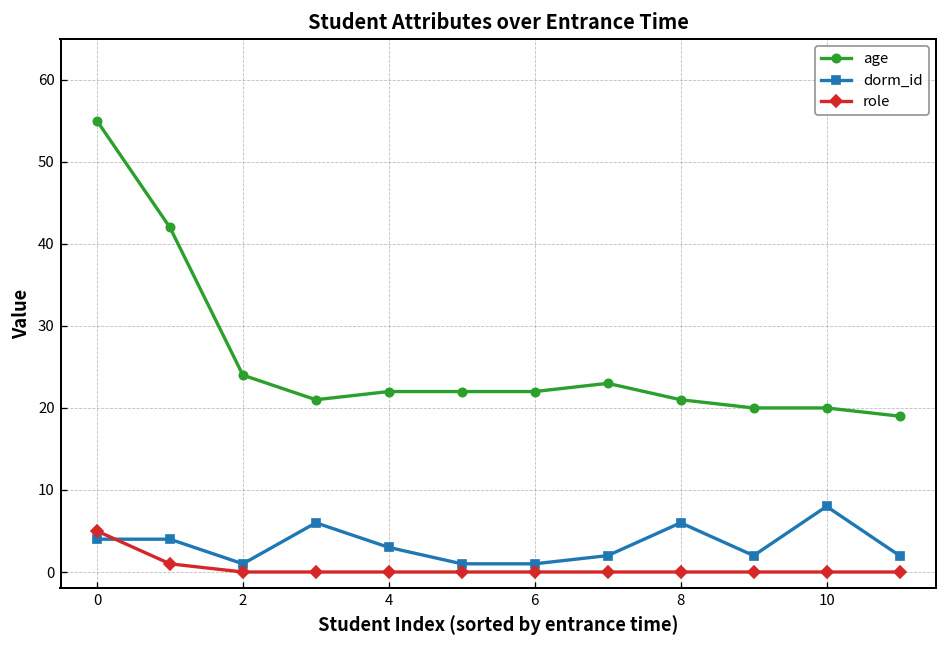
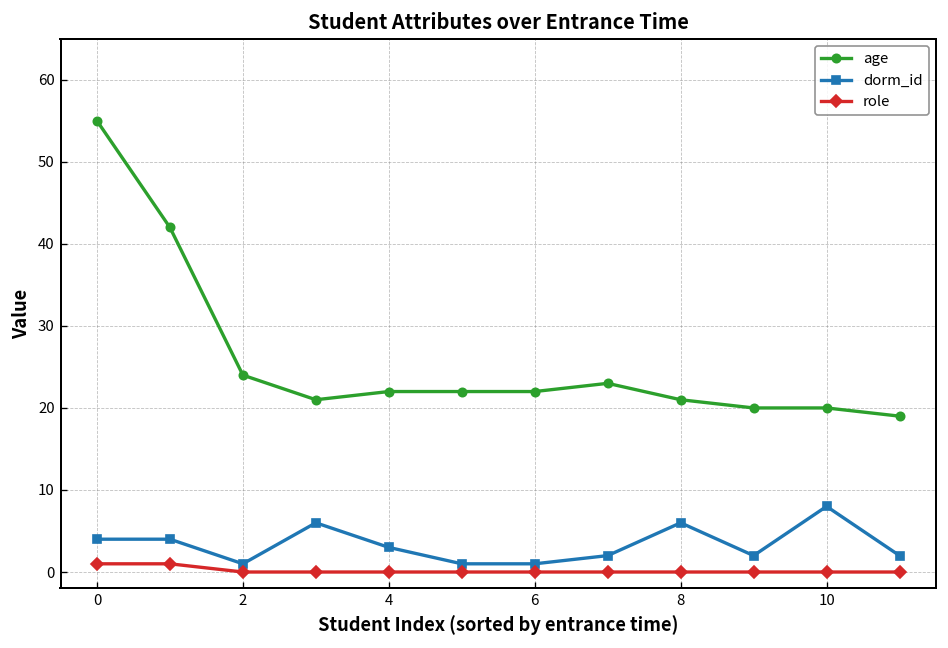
  {
    "age": {
      "0": 55,
      "2": 24,
      "4": 22,
      "6": 22,
      "8": 21,
      "10": 20
    },
    "dorm_id": {
      "0": 4,
      "2": 1,
      "4": 3,
      "6": 1,
      "8": 6,
      "10": 8
    },
    "role": {
-     "0": 5,
+     "0": 1,
      "2": 0,
      "4": 0,
      "6": 0,
      "8": 0,
      "10": 0
    }
  }
